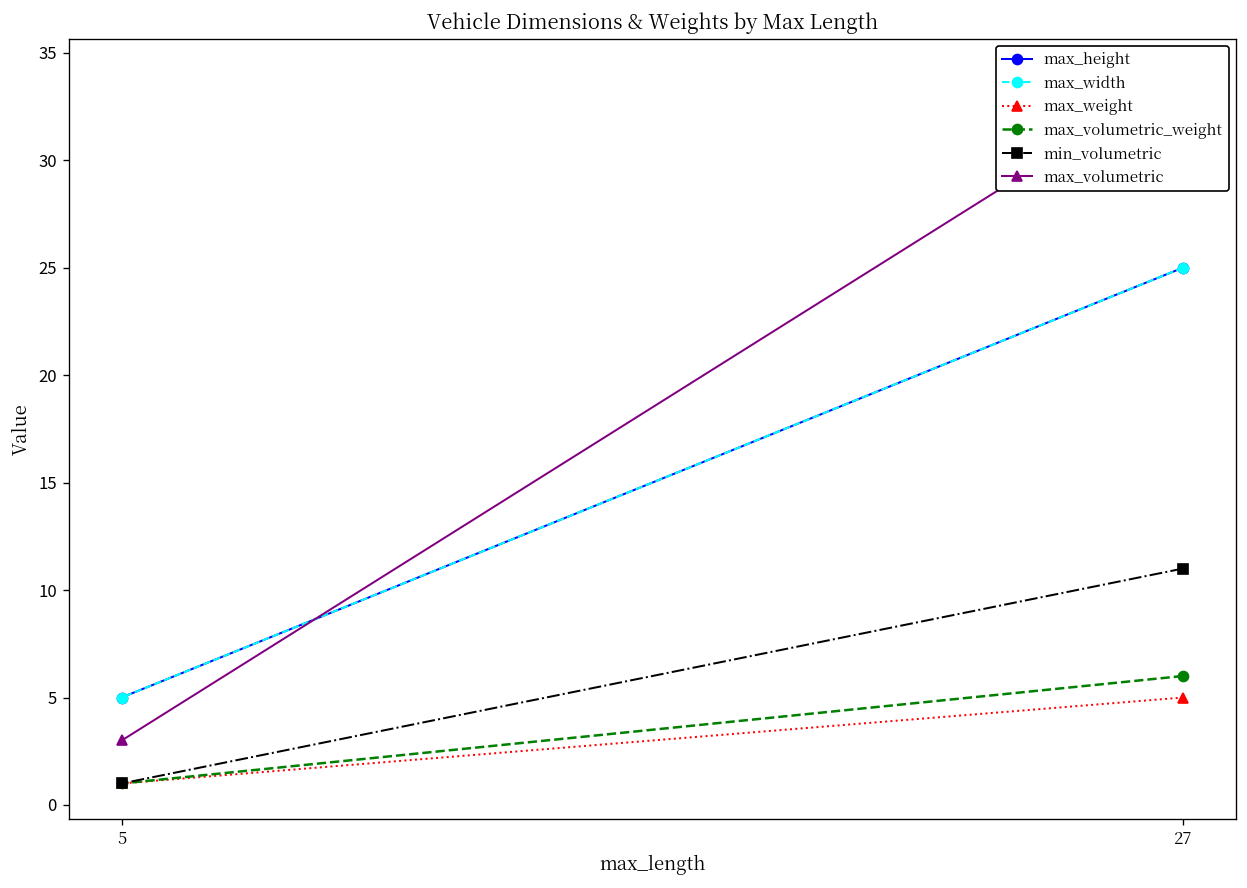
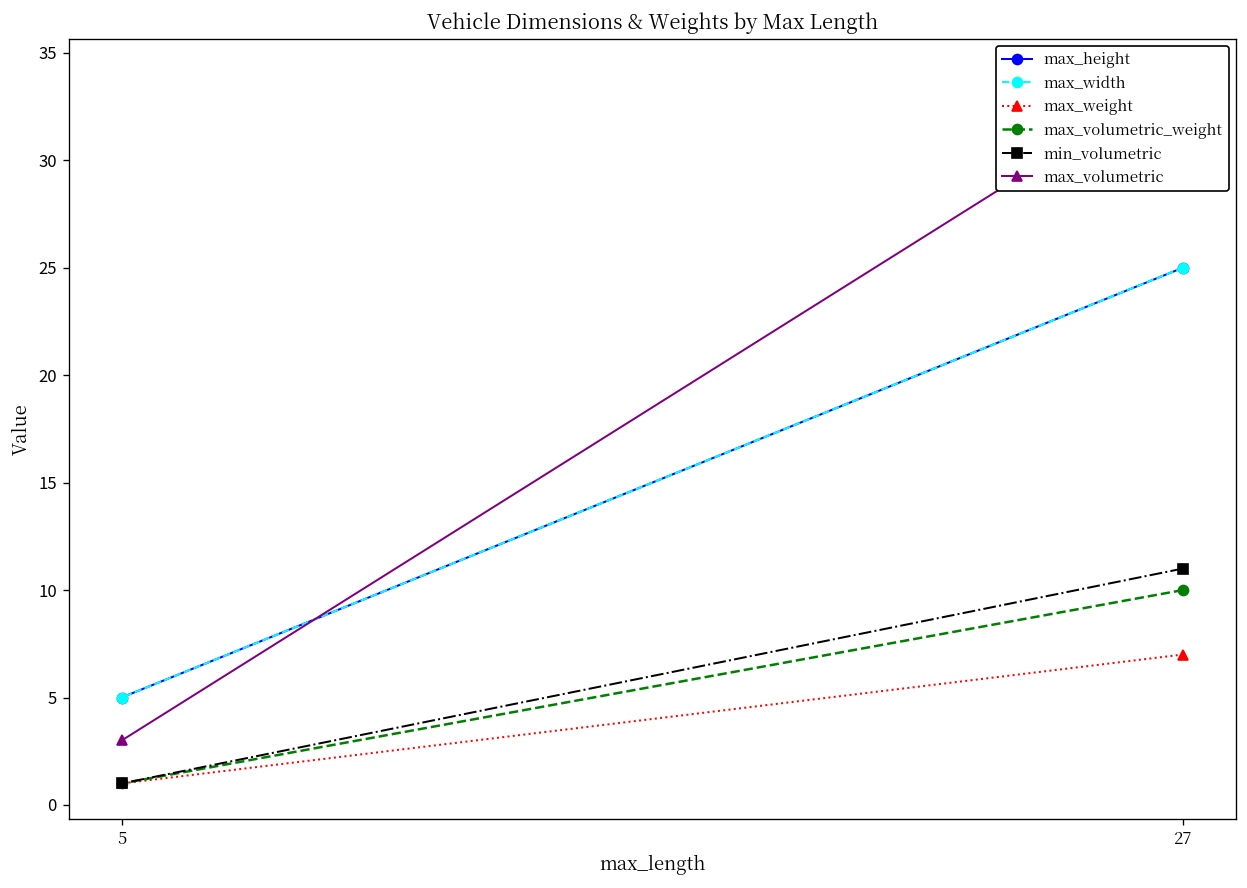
  {
    "max_width": {
      "5": 5,
      "27": 25
    },
    "max_weight": {
-     "27": 5
+     "27": 7
    },
    "max_volumetric_weight": {
-     "27": 6
+     "27": 10
    },
    "min_volumetric": {
      "27": 11
    },
    "max_volumetric": {
      "5": 3
    }
  }
